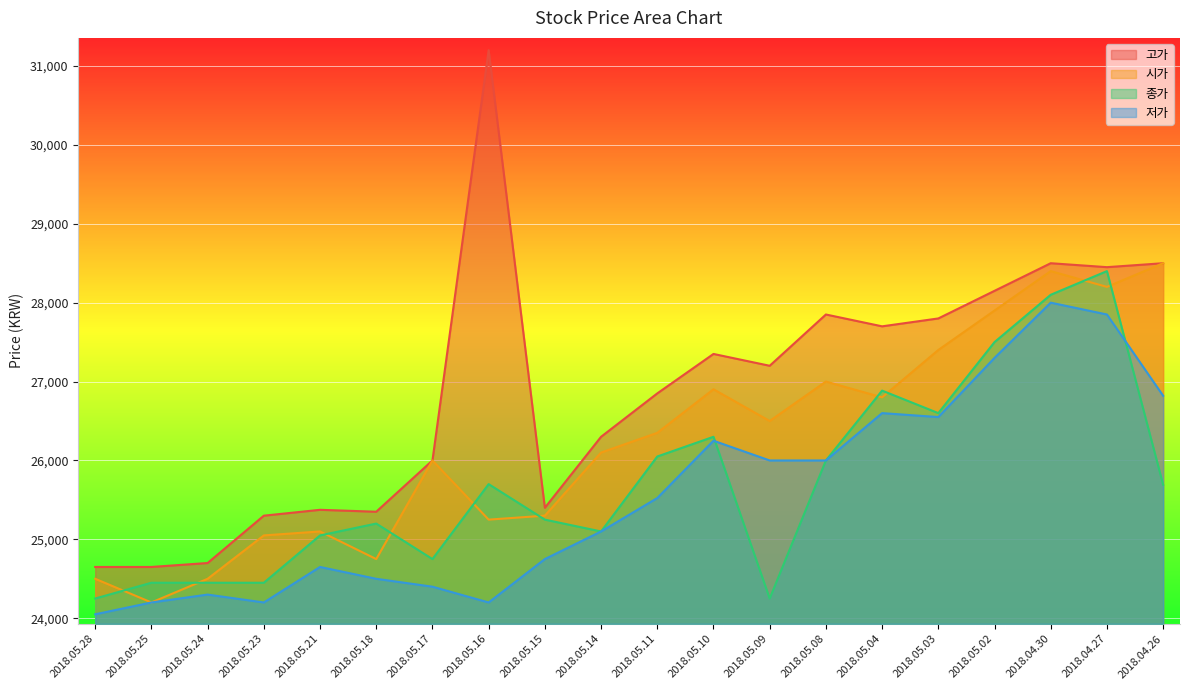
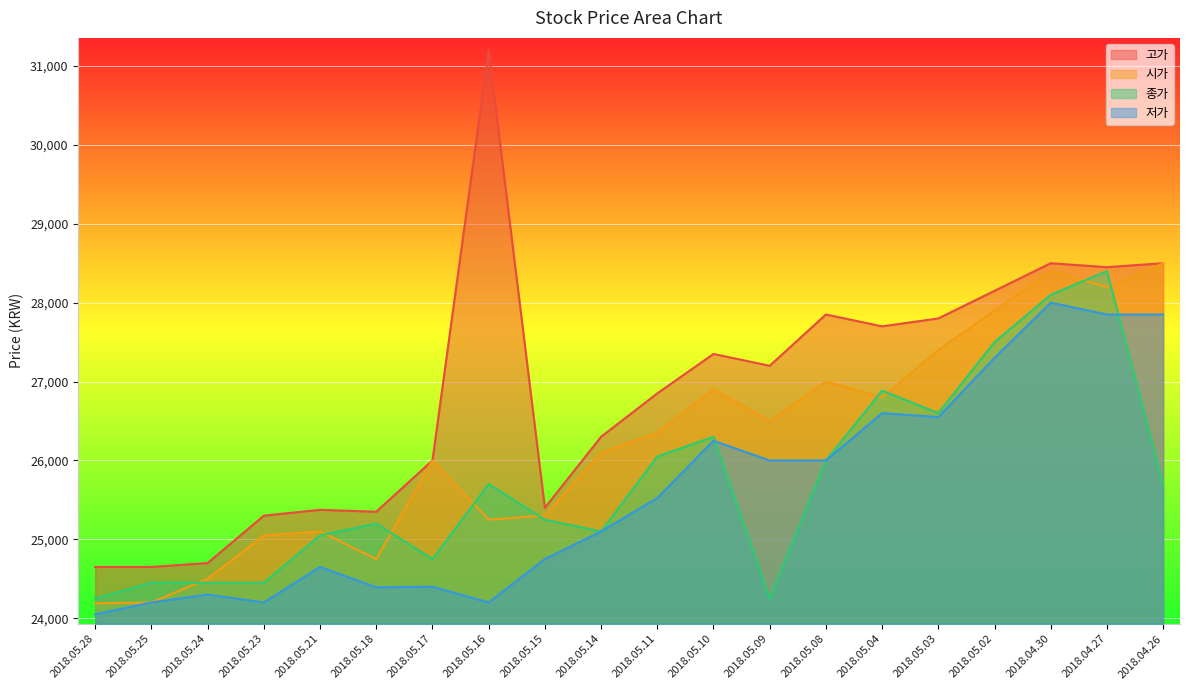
  {
    "고가": {
      "2018.05.28": "24,700",
      "2018.05.25": "24,700",
      "2018.05.24": "24,700",
      "2018.05.23": "25,300",
      "2018.05.21": "25,400",
      "2018.05.18": "25,400",
      "2018.05.16": "31,200",
      "2018.05.15": "25,400",
      "2018.05.14": "26,300",
      "2018.05.11": "26,900",
      "2018.05.10": "27,400",
      "2018.05.09": "27,200",
      "2018.05.08": "27,900",
      "2018.05.04": "27,700",
      "2018.05.03": "27,800",
      "2018.05.02": "28,200",
      "2018.04.30": "28,500",
      "2018.04.27": "28,500"
    },
    "시가": {
-     "2018.05.28": "24,500",
+     "2018.05.28": "24,200",
      "2018.05.24": "24,500",
      "2018.05.23": "25,100",
      "2018.05.21": "25,100",
      "2018.05.18": "24,800",
      "2018.05.16": "25,300",
      "2018.05.15": "25,300",
      "2018.05.14": "26,100",
      "2018.05.11": "26,400",
      "2018.05.10": "26,900",
      "2018.05.09": "26,500",
      "2018.05.08": "27,000",
      "2018.05.04": "26,800",
      "2018.05.03": "27,400",
      "2018.05.02": "27,900",
      "2018.04.30": "28,400",
      "2018.04.27": "28,200"
    },
    "종가": {
      "2018.05.28": "24,300",
      "2018.05.25": "24,500",
      "2018.05.24": "24,500",
      "2018.05.23": "24,500",
      "2018.05.21": "25,100",
      "2018.05.18": "25,200",
      "2018.05.17": "24,800",
      "2018.05.16": "25,700",
      "2018.05.15": "25,300",
      "2018.05.11": "26,100",
      "2018.05.10": "26,300",
      "2018.05.09": "24,200",
      "2018.05.04": "26,900",
      "2018.05.03": "26,600",
      "2018.05.02": "27,500",
      "2018.04.30": "28,100",
      "2018.04.27": "28,400",
      "2018.04.26": "25,700"
    },
    "저가": {
      "2018.05.28": "24,100",
      "2018.05.24": "24,300",
      "2018.05.23": "24,200",
      "2018.05.21": "24,700",
-     "2018.05.18": "24,500",
+     "2018.05.18": "24,400",
      "2018.05.17": "24,400",
      "2018.05.16": "24,200",
      "2018.05.15": "24,800",
      "2018.05.11": "25,500",
      "2018.05.10": "26,300",
      "2018.05.09": "26,000",
      "2018.05.04": "26,600",
      "2018.05.03": "26,600",
      "2018.05.02": "27,300",
      "2018.04.30": "28,000",
      "2018.04.27": "27,900",
-     "2018.04.26": "26,800"
+     "2018.04.26": "27,900"
    }
  }
